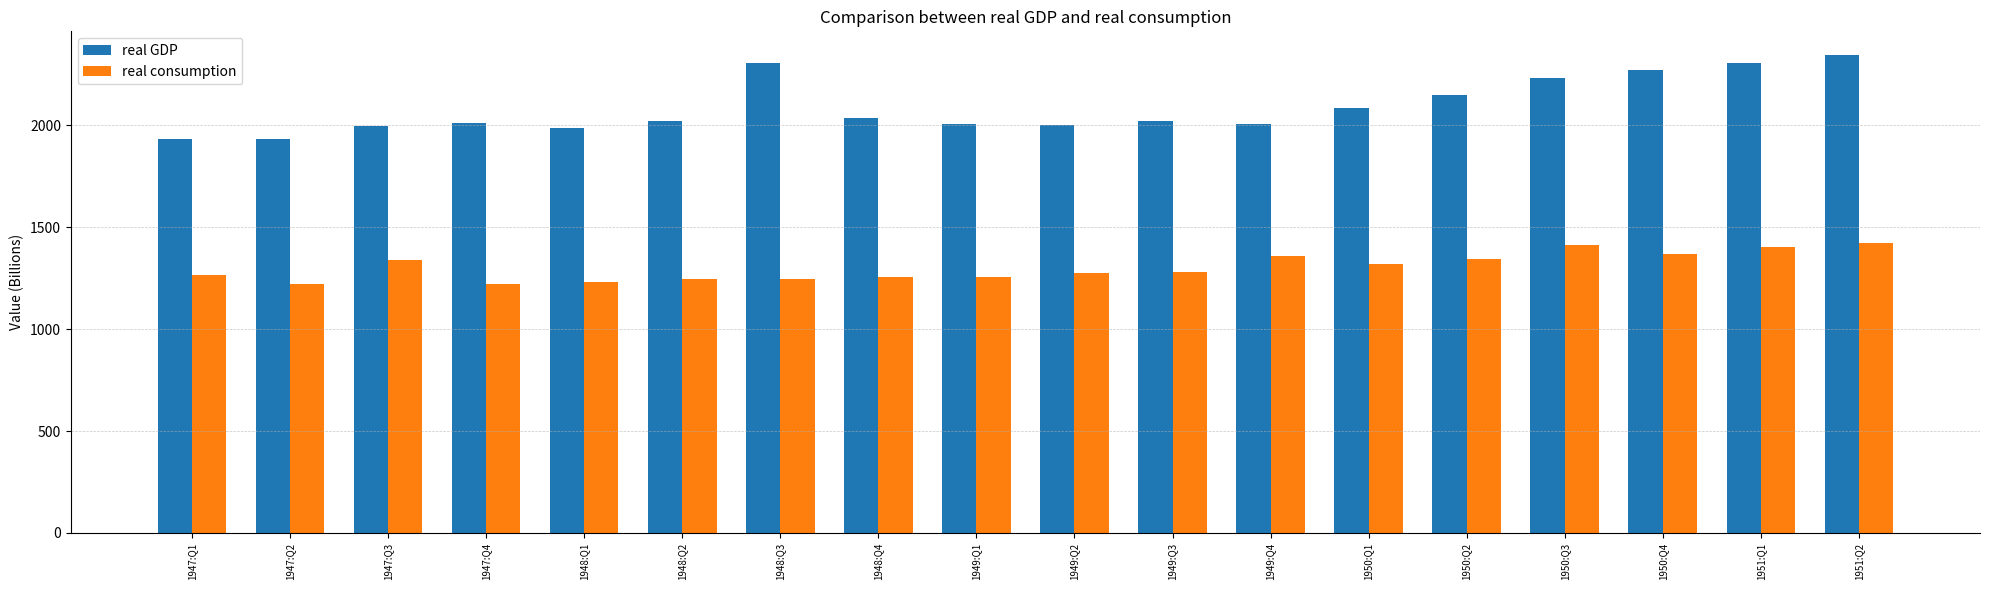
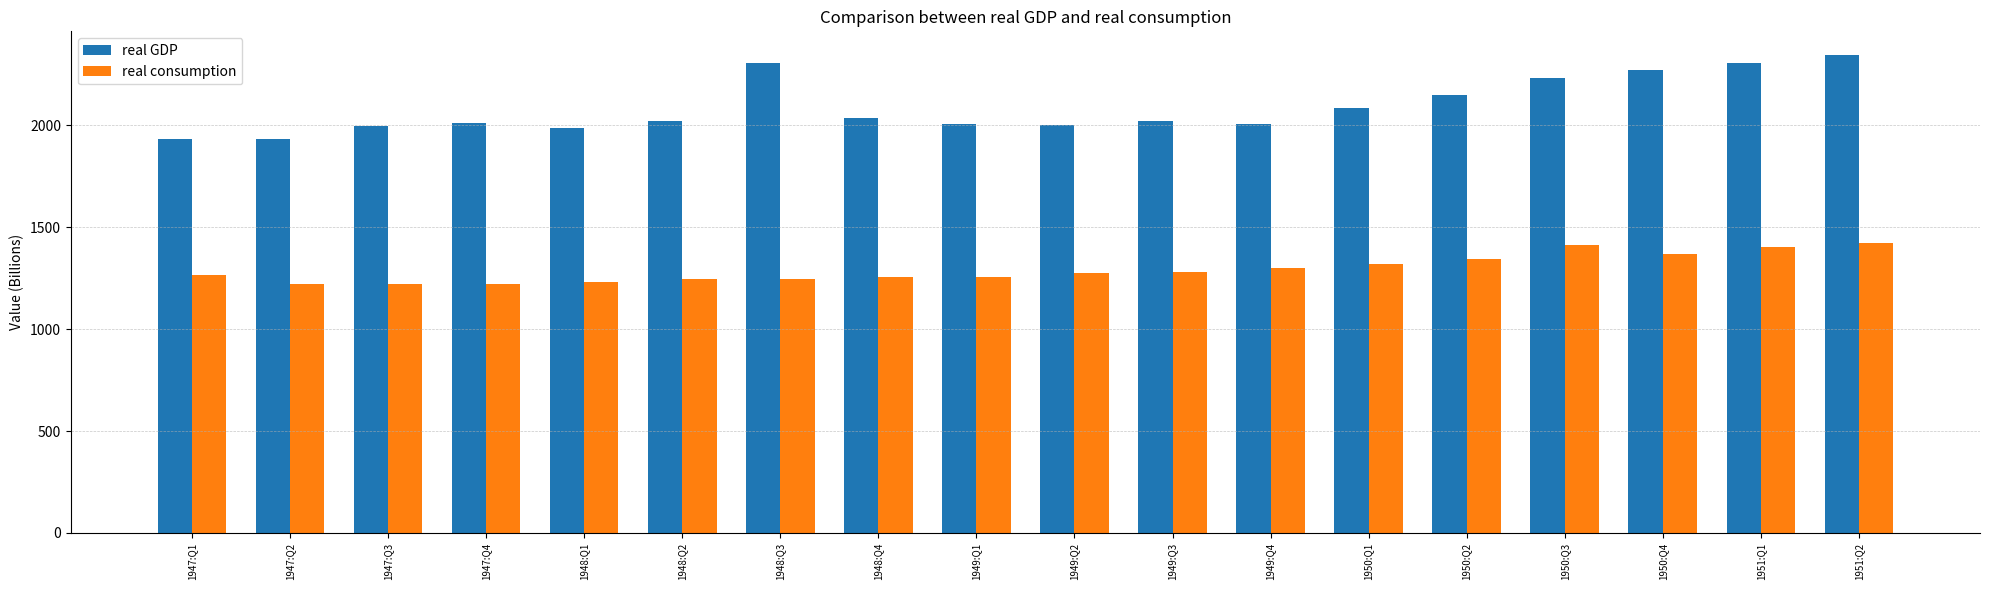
  {
    "real GDP": {
      "1947:Q1": 1930,
      "1947:Q2": 1930,
      "1947:Q3": 2000,
      "1947:Q4": 2010,
      "1948:Q1": 1990,
      "1948:Q2": 2020,
      "1948:Q3": 2310,
      "1948:Q4": 2040,
      "1949:Q1": 2010,
      "1949:Q2": 2000,
      "1949:Q3": 2020,
      "1949:Q4": 2000,
      "1950:Q1": 2080,
      "1950:Q2": 2150,
      "1950:Q3": 2230,
      "1950:Q4": 2270,
      "1951:Q1": 2300,
      "1951:Q2": 2340
    },
    "real consumption": {
      "1947:Q1": 1260,
      "1947:Q2": 1220,
-     "1947:Q3": 1340,
+     "1947:Q3": 1220,
      "1947:Q4": 1220,
      "1948:Q1": 1230,
      "1948:Q2": 1240,
      "1948:Q3": 1250,
      "1948:Q4": 1260,
      "1949:Q1": 1260,
      "1949:Q2": 1280,
      "1949:Q3": 1280,
-     "1949:Q4": 1360,
+     "1949:Q4": 1300,
      "1950:Q1": 1320,
      "1950:Q2": 1340,
      "1950:Q3": 1410,
      "1950:Q4": 1370,
      "1951:Q1": 1400,
      "1951:Q2": 1420
    }
  }
